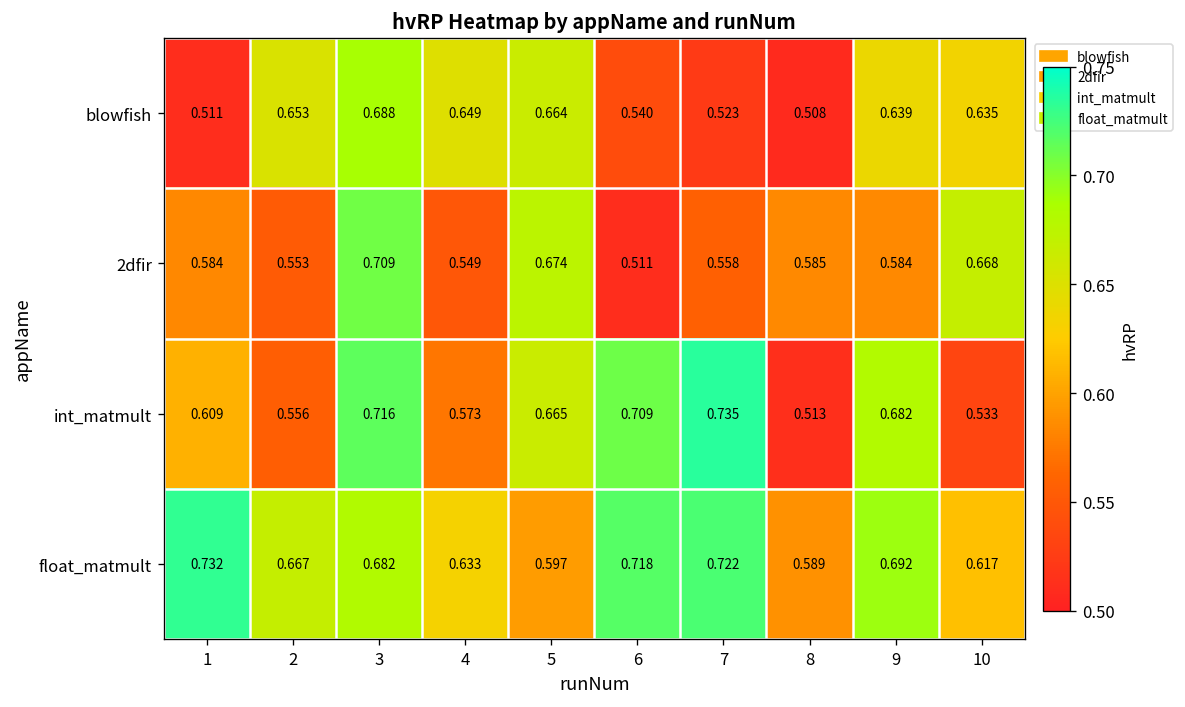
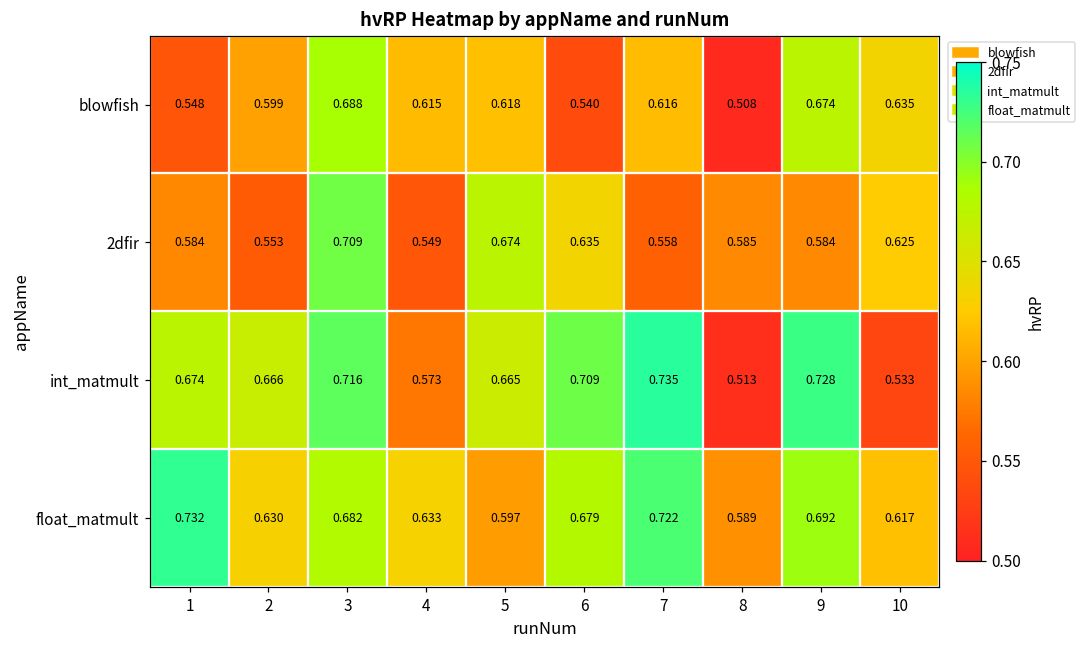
  {
    "blowfish": {
-     "1": 0.511,
-     "2": 0.653,
+     "1": 0.548,
+     "2": 0.599,
      "3": 0.688,
-     "4": 0.649,
-     "5": 0.664,
+     "4": 0.615,
+     "5": 0.618,
      "6": 0.540,
-     "7": 0.523,
+     "7": 0.616,
      "8": 0.508,
-     "9": 0.639,
+     "9": 0.674,
      "10": 0.635
    },
    "2dfir": {
      "1": 0.584,
      "2": 0.553,
      "3": 0.709,
      "4": 0.549,
      "5": 0.674,
-     "6": 0.511,
+     "6": 0.635,
      "7": 0.558,
      "8": 0.585,
      "9": 0.584,
-     "10": 0.668
+     "10": 0.625
    },
    "int_matmult": {
-     "1": 0.609,
-     "2": 0.556,
+     "1": 0.674,
+     "2": 0.666,
      "3": 0.716,
      "4": 0.573,
      "5": 0.665,
      "6": 0.709,
      "7": 0.735,
      "8": 0.513,
-     "9": 0.682,
+     "9": 0.728,
      "10": 0.533
    },
    "float_matmult": {
      "1": 0.732,
-     "2": 0.667,
+     "2": 0.630,
      "3": 0.682,
      "4": 0.633,
      "5": 0.597,
-     "6": 0.718,
+     "6": 0.679,
      "7": 0.722,
      "8": 0.589,
      "9": 0.692,
      "10": 0.617
    }
  }
